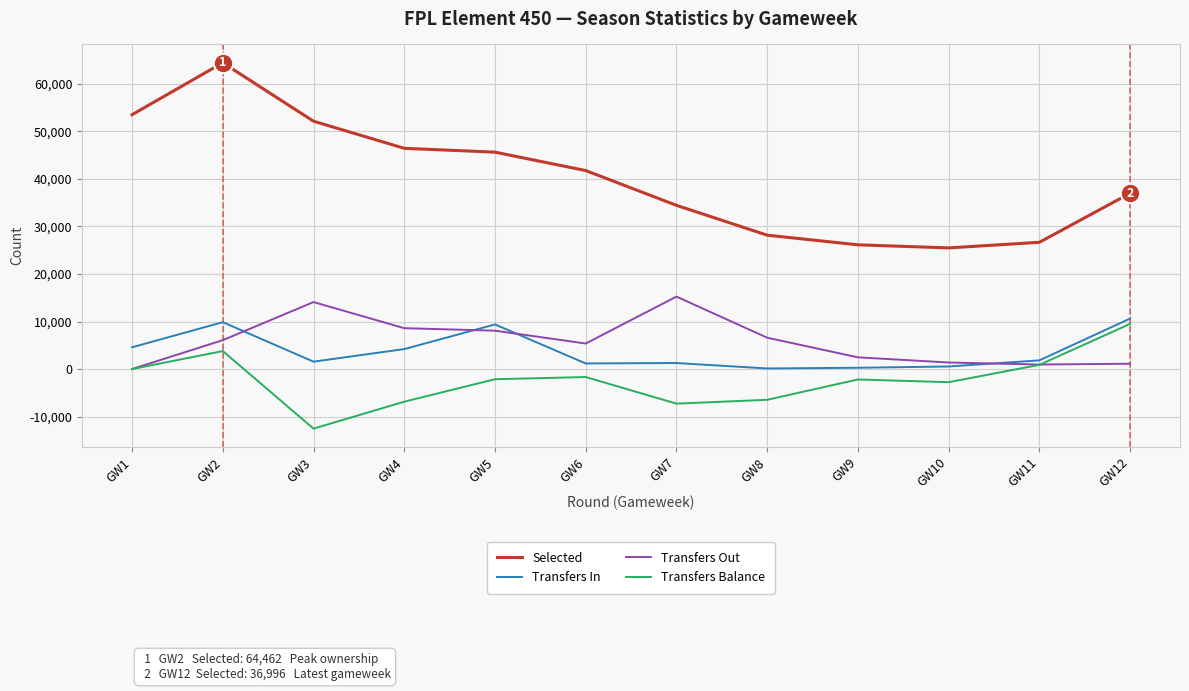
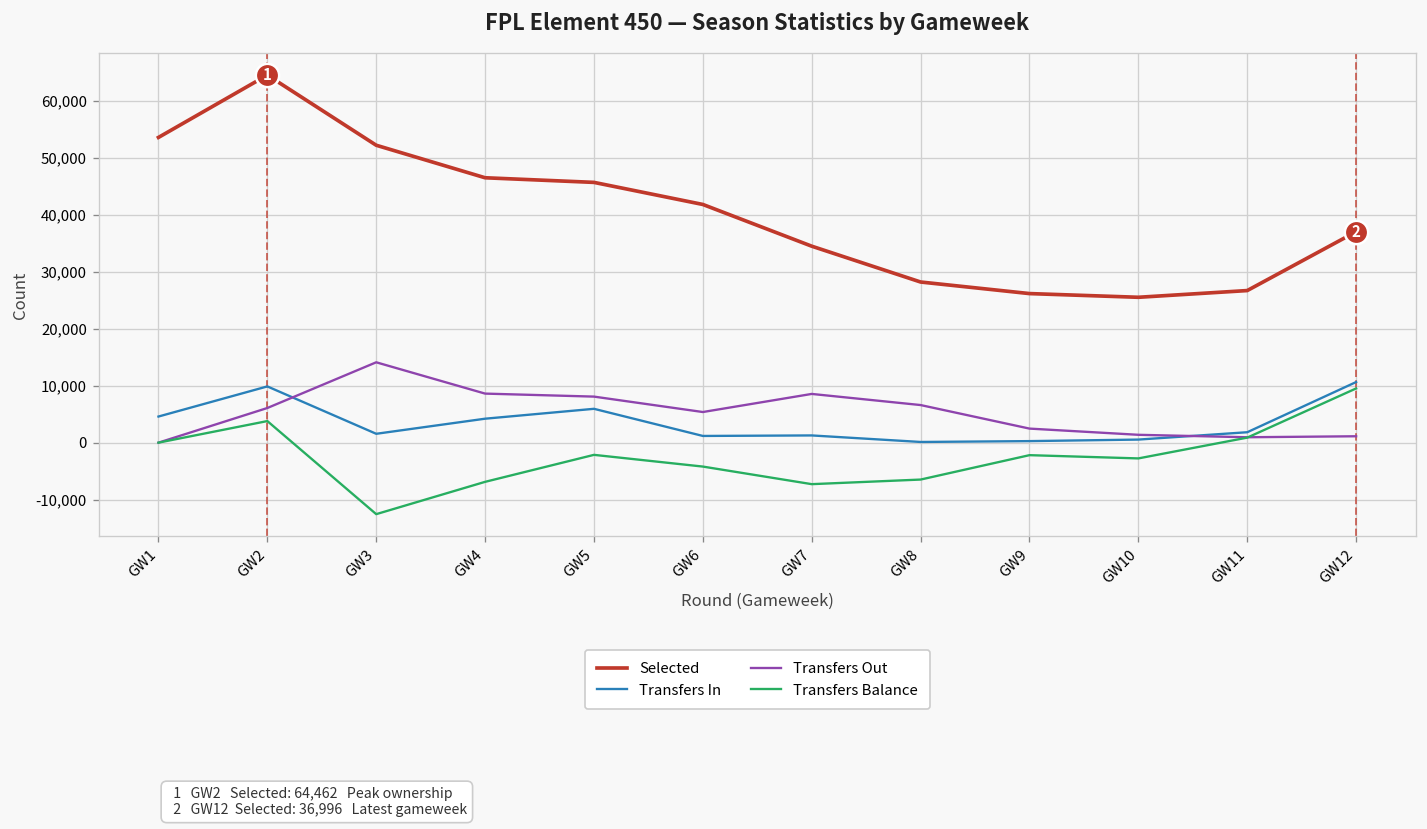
  {
    "Transfers In": {
      "GW1": "5,000",
      "GW2": "10,000",
      "GW3": "2,000",
      "GW4": "4,000",
-     "GW5": "9,000",
+     "GW5": "6,000",
      "GW6": "1,000",
      "GW7": "1,000",
      "GW8": "0",
      "GW9": "0",
      "GW10": "1,000",
      "GW11": "2,000",
      "GW12": "11,000"
    },
    "Transfers Out": {
      "GW2": "6,000",
      "GW3": "14,000",
      "GW4": "9,000",
      "GW5": "8,000",
      "GW6": "5,000",
-     "GW7": "15,000",
+     "GW7": "9,000",
      "GW8": "7,000",
      "GW9": "2,000",
      "GW10": "1,000",
      "GW12": "1,000"
    },
    "Transfers Balance": {
      "GW2": "4,000",
      "GW3": "-13,000",
      "GW4": "-7,000",
      "GW5": "-2,000",
-     "GW6": "-2,000",
+     "GW6": "-4,000",
      "GW7": "-7,000",
      "GW8": "-6,000",
      "GW9": "-2,000",
      "GW10": "-3,000",
      "GW12": "10,000"
    }
  }
